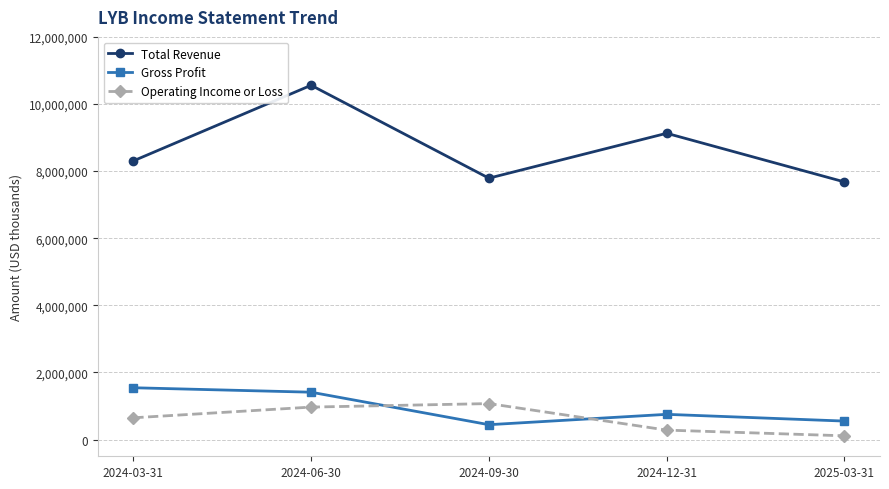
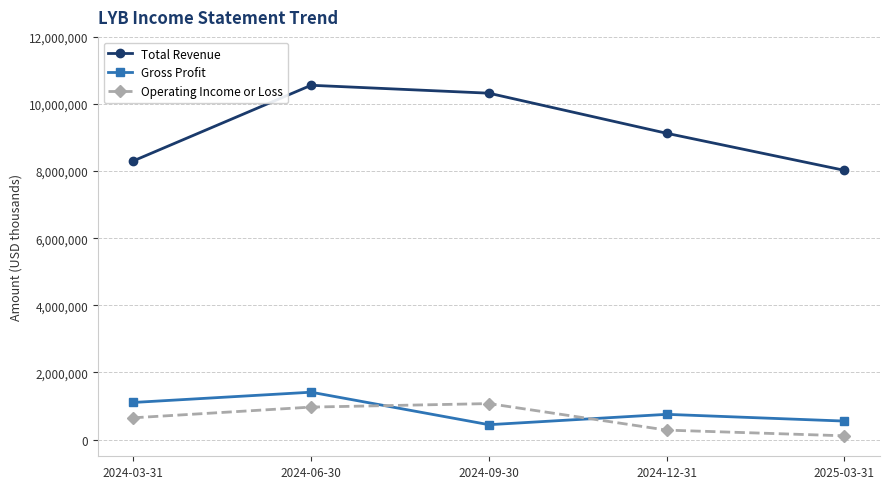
  {
    "Total Revenue": {
      "2024-03-31": "8,300,000",
      "2024-06-30": "10,600,000",
-     "2024-09-30": "7,800,000",
+     "2024-09-30": "10,300,000",
      "2024-12-31": "9,100,000",
-     "2025-03-31": "7,700,000"
+     "2025-03-31": "8,000,000"
    },
    "Gross Profit": {
-     "2024-03-31": "1,500,000",
+     "2024-03-31": "1,100,000",
      "2024-06-30": "1,400,000",
      "2024-09-30": "400,000",
      "2024-12-31": "800,000",
      "2025-03-31": "500,000"
    },
    "Operating Income or Loss": {
      "2024-03-31": "600,000",
      "2024-06-30": "1,000,000",
      "2024-09-30": "1,100,000",
      "2024-12-31": "300,000",
      "2025-03-31": "100,000"
    }
  }
